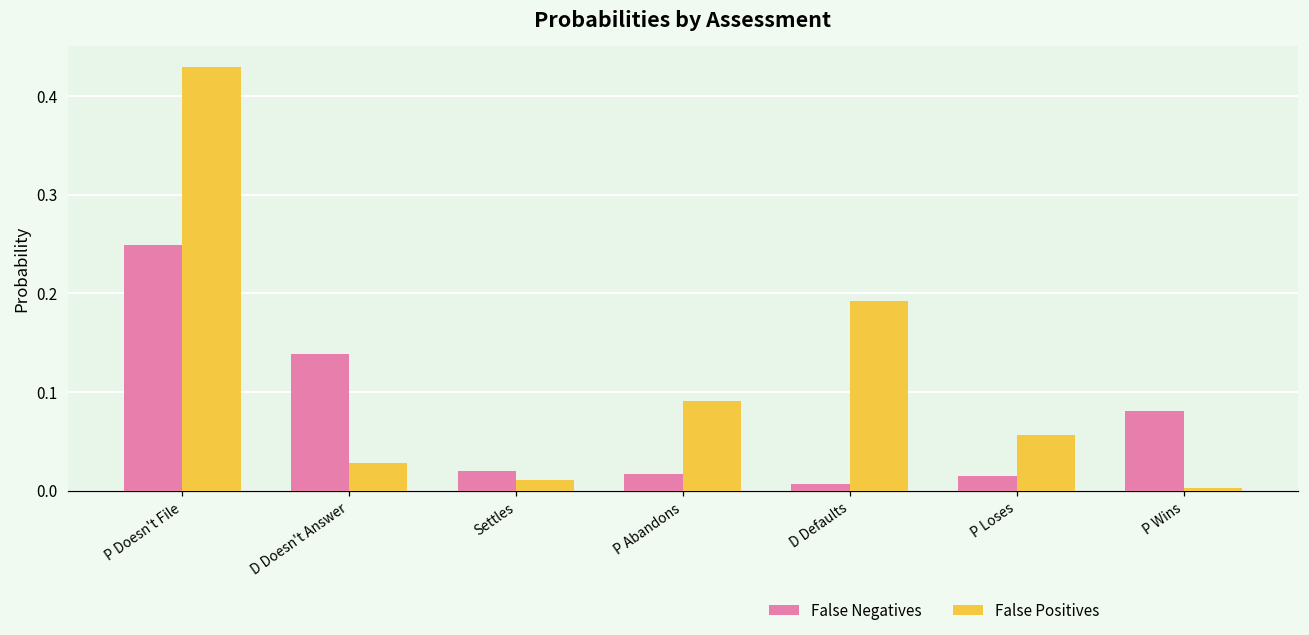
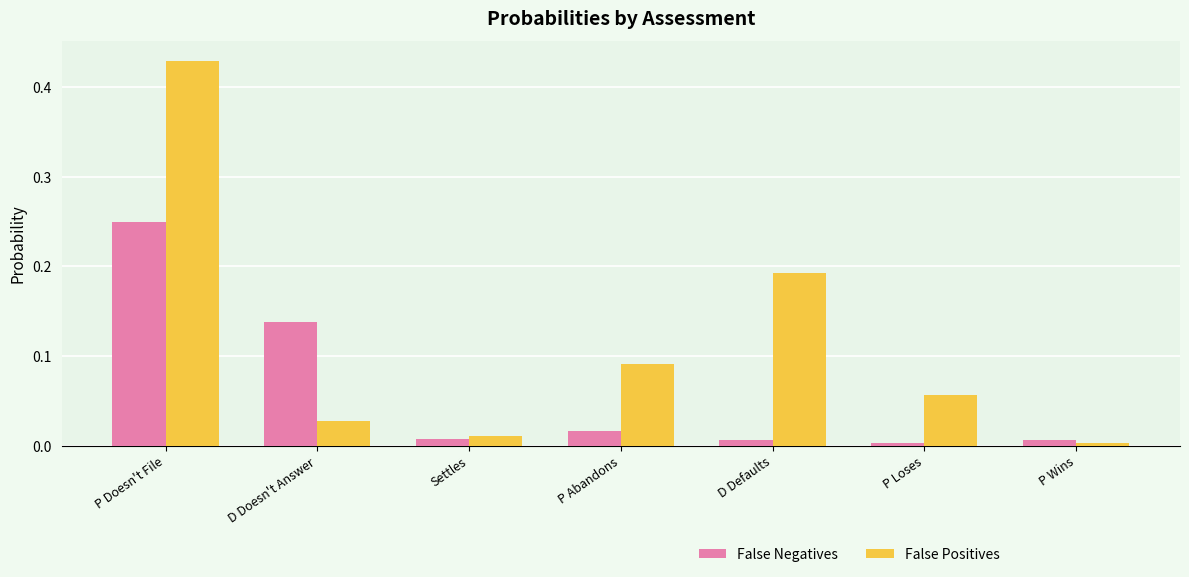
  {
    "False Negatives": {
      "P Doesn't File": 0.25,
      "D Doesn't Answer": 0.14,
-     "Settles": 0.02,
+     "Settles": 0.01,
      "P Abandons": 0.02,
      "D Defaults": 0.01,
-     "P Loses": 0.01,
-     "P Wins": 0.08
+     "P Loses": 0.00,
+     "P Wins": 0.01
    },
    "False Positives": {
      "P Doesn't File": 0.43,
      "D Doesn't Answer": 0.03,
      "Settles": 0.01,
      "P Abandons": 0.09,
      "D Defaults": 0.19,
      "P Loses": 0.06,
      "P Wins": 0.00
    }
  }
